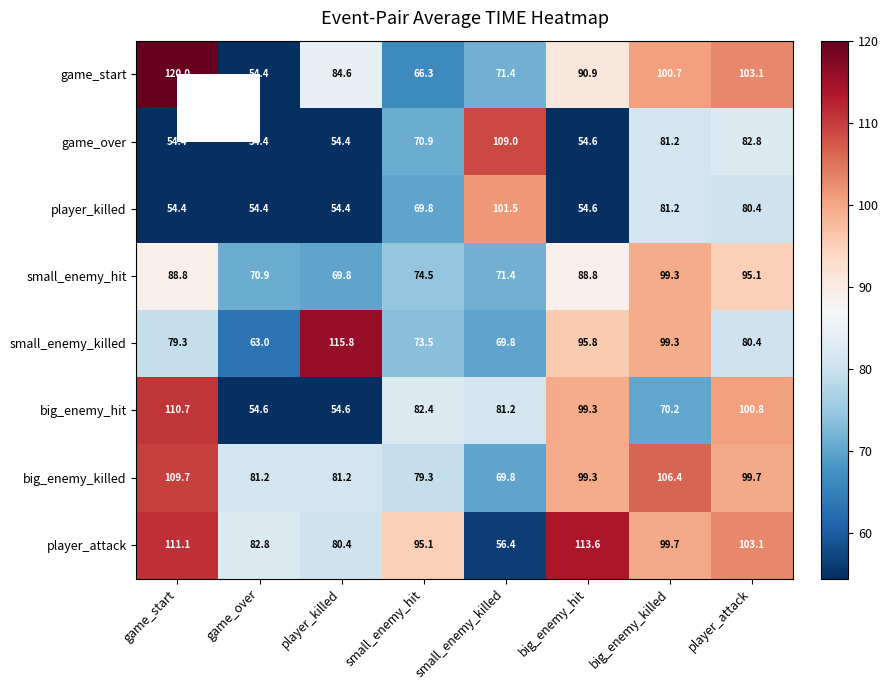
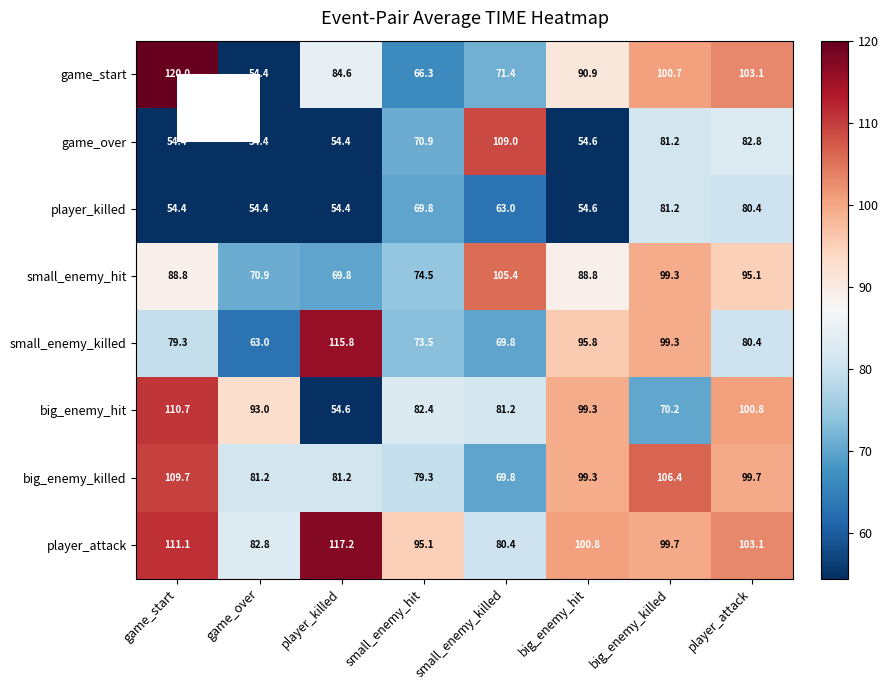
  {
    "game_start": {
      "player_killed": 84.6,
      "small_enemy_hit": 66.3,
      "small_enemy_killed": 71.4,
      "big_enemy_hit": 90.9,
      "big_enemy_killed": 100.7,
      "player_attack": 103.1
    },
    "game_over": {
      "player_killed": 54.4,
      "small_enemy_hit": 70.9,
      "small_enemy_killed": 109.0,
      "big_enemy_hit": 54.6,
      "big_enemy_killed": 81.2,
      "player_attack": 82.8
    },
    "player_killed": {
      "game_start": 54.4,
      "game_over": 54.4,
      "player_killed": 54.4,
      "small_enemy_hit": 69.8,
-     "small_enemy_killed": 101.5,
+     "small_enemy_killed": 63.0,
      "big_enemy_hit": 54.6,
      "big_enemy_killed": 81.2,
      "player_attack": 80.4
    },
    "small_enemy_hit": {
      "game_start": 88.8,
      "game_over": 70.9,
      "player_killed": 69.8,
      "small_enemy_hit": 74.5,
-     "small_enemy_killed": 71.4,
+     "small_enemy_killed": 105.4,
      "big_enemy_hit": 88.8,
      "big_enemy_killed": 99.3,
      "player_attack": 95.1
    },
    "small_enemy_killed": {
      "game_start": 79.3,
      "game_over": 63.0,
      "player_killed": 115.8,
      "small_enemy_hit": 73.5,
      "small_enemy_killed": 69.8,
      "big_enemy_hit": 95.8,
      "big_enemy_killed": 99.3,
      "player_attack": 80.4
    },
    "big_enemy_hit": {
      "game_start": 110.7,
-     "game_over": 54.6,
+     "game_over": 93.0,
      "player_killed": 54.6,
      "small_enemy_hit": 82.4,
      "small_enemy_killed": 81.2,
      "big_enemy_hit": 99.3,
      "big_enemy_killed": 70.2,
      "player_attack": 100.8
    },
    "big_enemy_killed": {
      "game_start": 109.7,
      "game_over": 81.2,
      "player_killed": 81.2,
      "small_enemy_hit": 79.3,
      "small_enemy_killed": 69.8,
      "big_enemy_hit": 99.3,
      "big_enemy_killed": 106.4,
      "player_attack": 99.7
    },
    "player_attack": {
      "game_start": 111.1,
      "game_over": 82.8,
-     "player_killed": 80.4,
+     "player_killed": 117.2,
      "small_enemy_hit": 95.1,
-     "small_enemy_killed": 56.4,
-     "big_enemy_hit": 113.6,
+     "small_enemy_killed": 80.4,
+     "big_enemy_hit": 100.8,
      "big_enemy_killed": 99.7,
      "player_attack": 103.1
    }
  }
